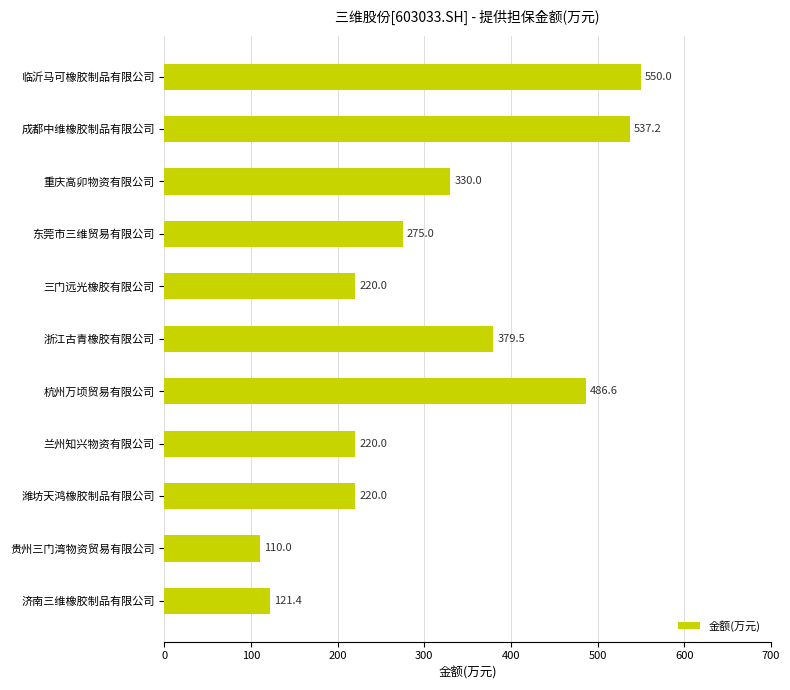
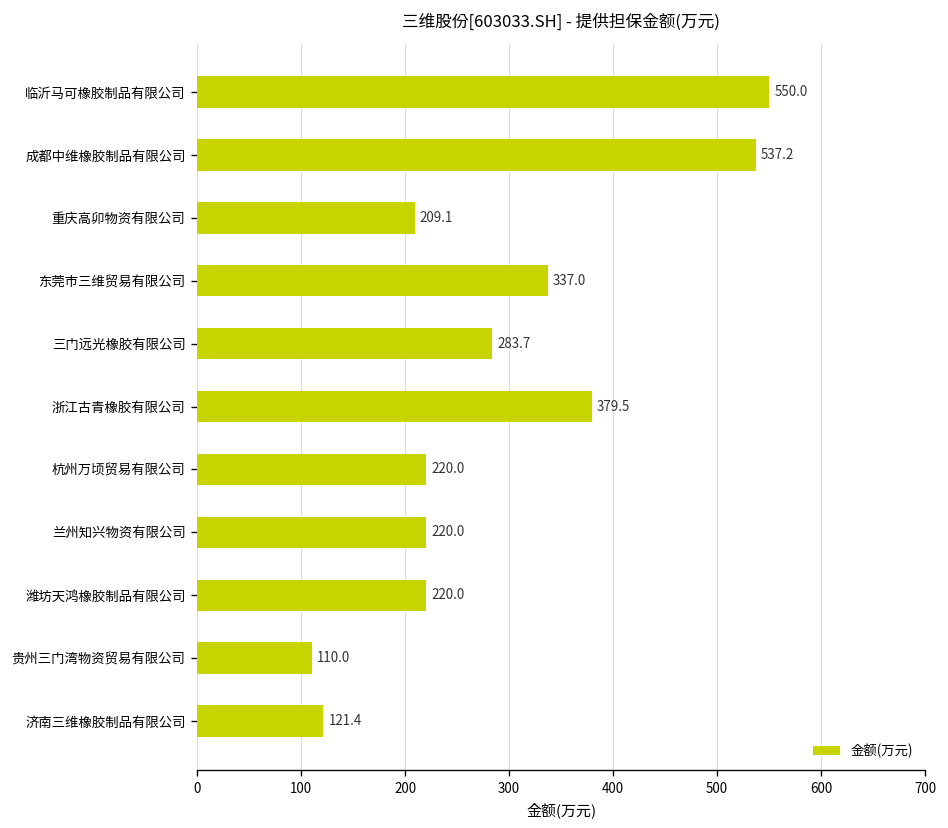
  {
    "临沂马可橡胶制品有限公司": 550.0,
    "成都中维橡胶制品有限公司": 537.2,
-   "重庆高卯物资有限公司": 330.0,
-   "东莞市三维贸易有限公司": 275.0,
-   "三门远光橡胶有限公司": 220.0,
+   "重庆高卯物资有限公司": 209.1,
+   "东莞市三维贸易有限公司": 337.0,
+   "三门远光橡胶有限公司": 283.7,
    "浙江古青橡胶有限公司": 379.5,
-   "杭州万顷贸易有限公司": 486.6,
+   "杭州万顷贸易有限公司": 220.0,
    "兰州知兴物资有限公司": 220.0,
    "潍坊天鸿橡胶制品有限公司": 220.0,
    "贵州三门湾物资贸易有限公司": 110.0,
    "济南三维橡胶制品有限公司": 121.4
  }
